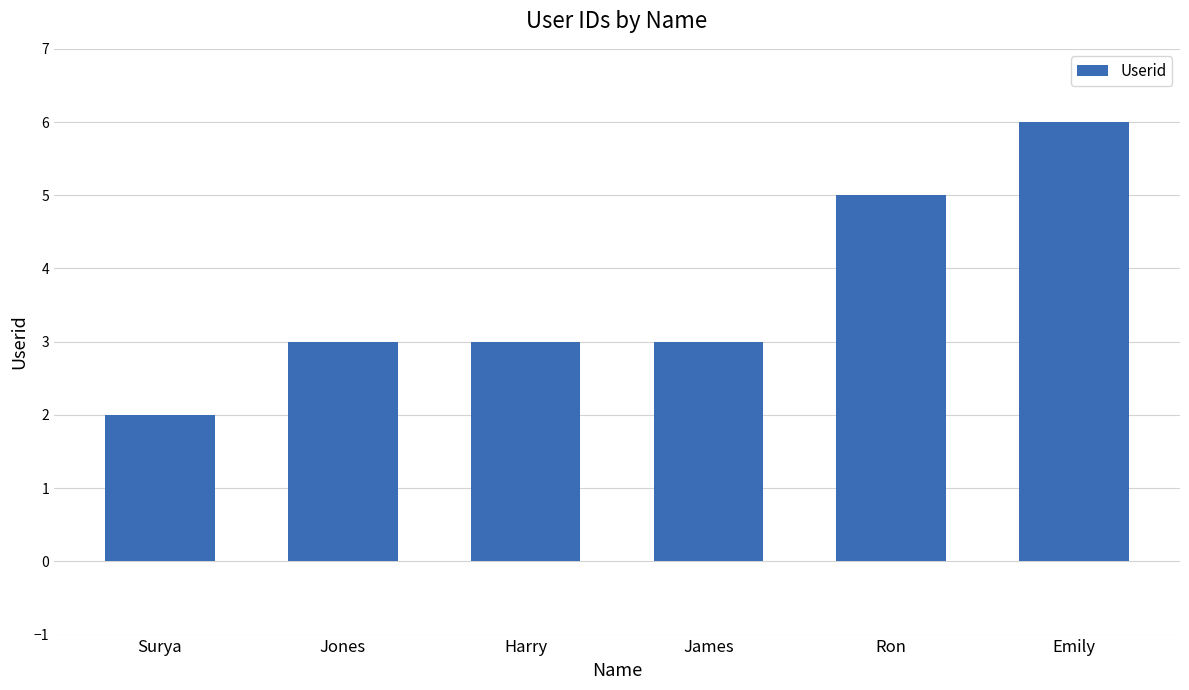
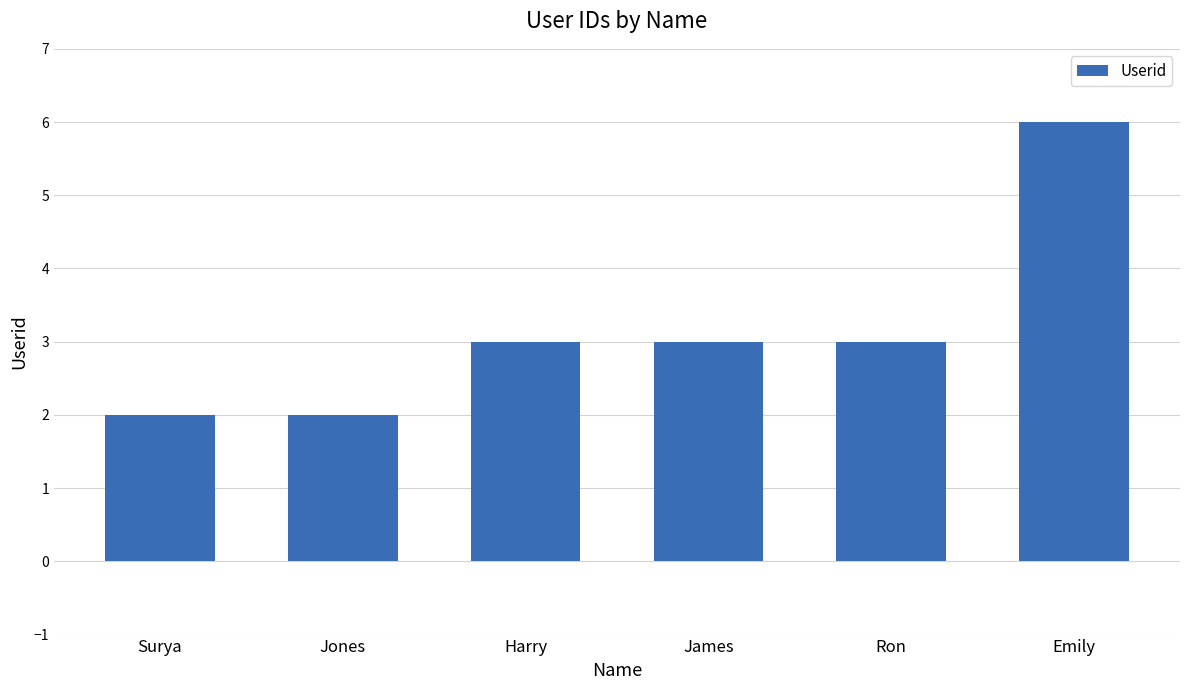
  {
    "Surya": 2,
-   "Jones": 3,
+   "Jones": 2,
    "Harry": 3,
    "James": 3,
-   "Ron": 5,
+   "Ron": 3,
    "Emily": 6
  }
